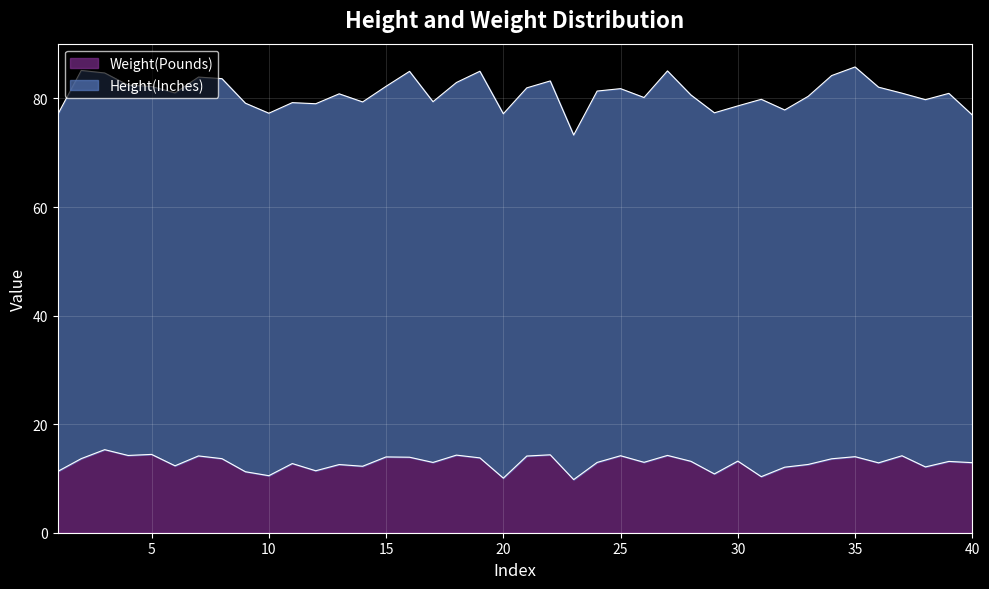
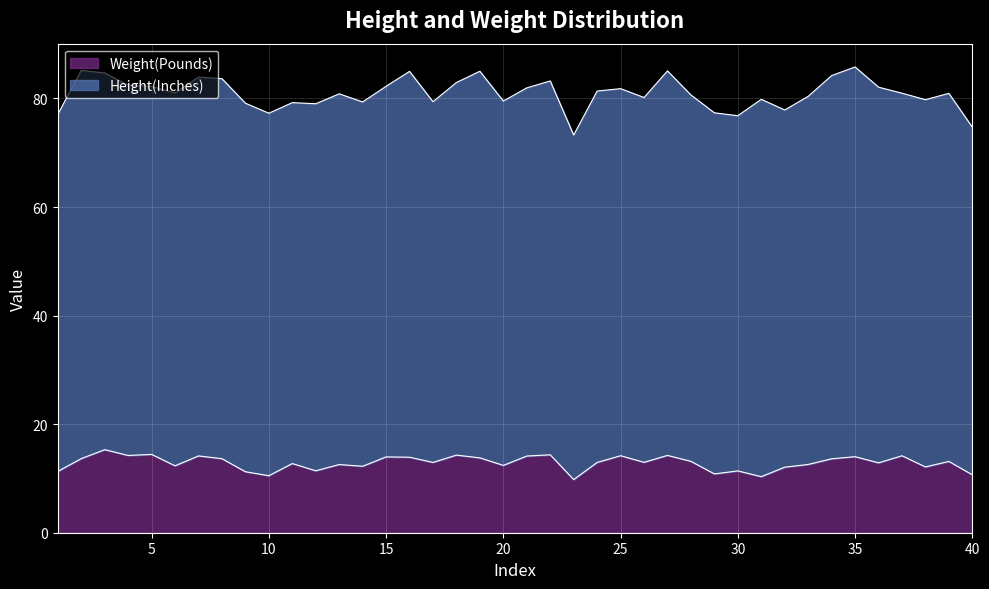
  {
    "Weight(Pounds)": {
      "5": 14,
      "10": 11,
      "15": 14,
-     "20": 10,
+     "20": 12,
      "25": 14,
-     "30": 13,
+     "30": 11,
      "35": 14,
-     "40": 13
+     "40": 11
    },
    "Height(Inches)": {
      "10": 67,
      "15": 68,
      "20": 67,
      "25": 68,
      "30": 65,
      "35": 72,
      "40": 64
    }
  }
